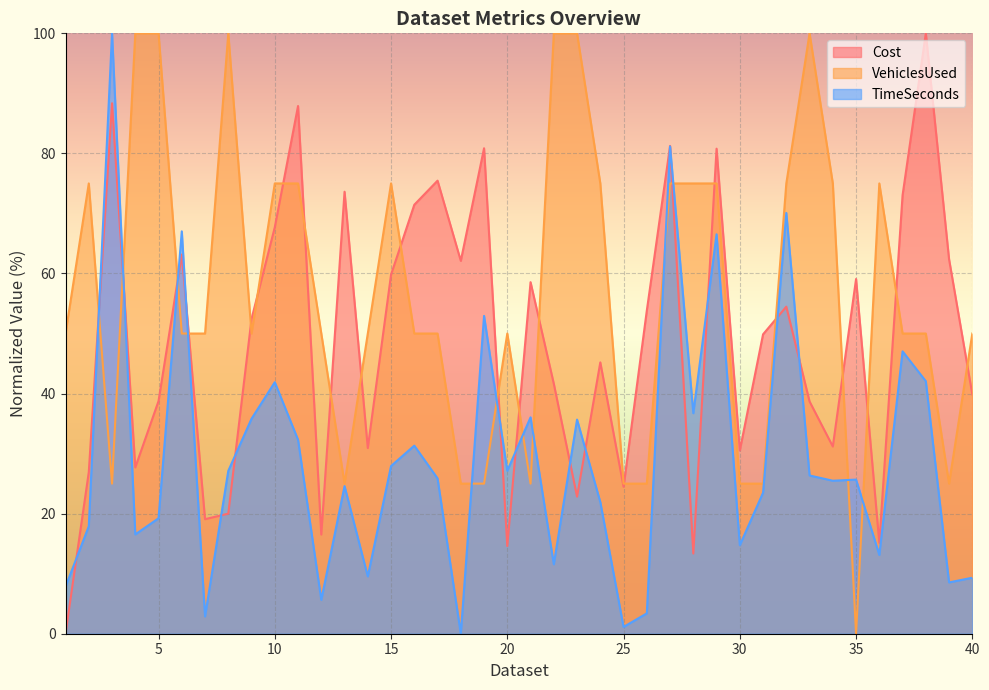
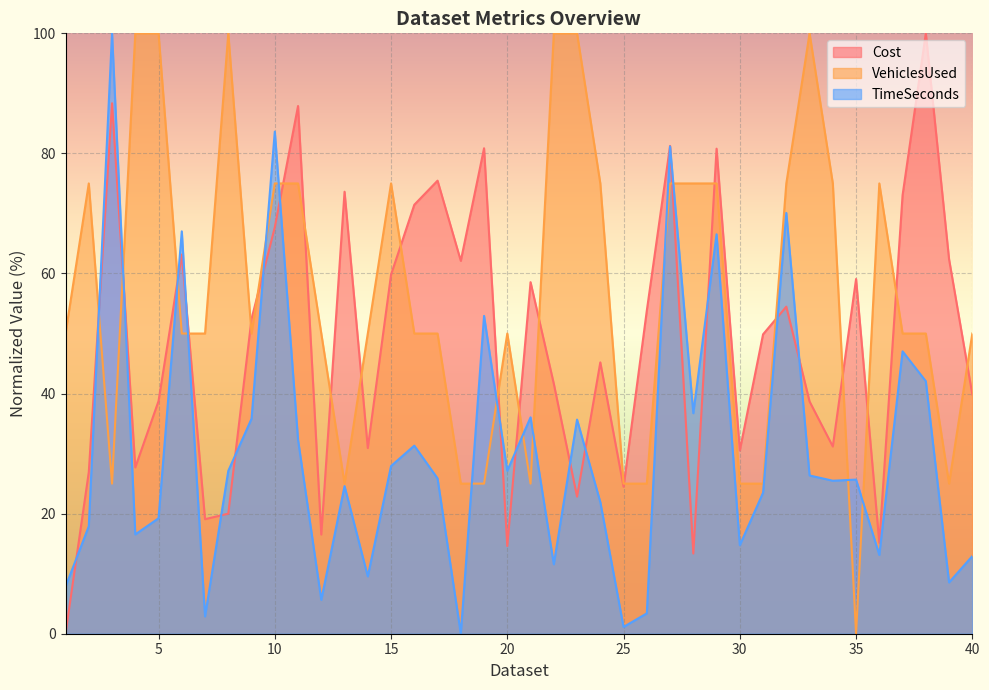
  {
    "Cost": {
      "5": 39,
      "10": 68,
      "15": 60,
      "20": 15,
      "25": 24,
      "30": 31,
      "35": 59,
      "40": 40
    },
    "VehiclesUsed": {
      "5": 100,
      "10": 75,
      "15": 75,
      "20": 50,
      "25": 25,
      "30": 25,
      "35": 0,
      "40": 50
    },
    "TimeSeconds": {
      "5": 19,
-     "10": 42,
+     "10": 84,
      "15": 28,
      "20": 27,
      "25": 1,
      "30": 15,
      "35": 26,
-     "40": 9
+     "40": 13
    }
  }
